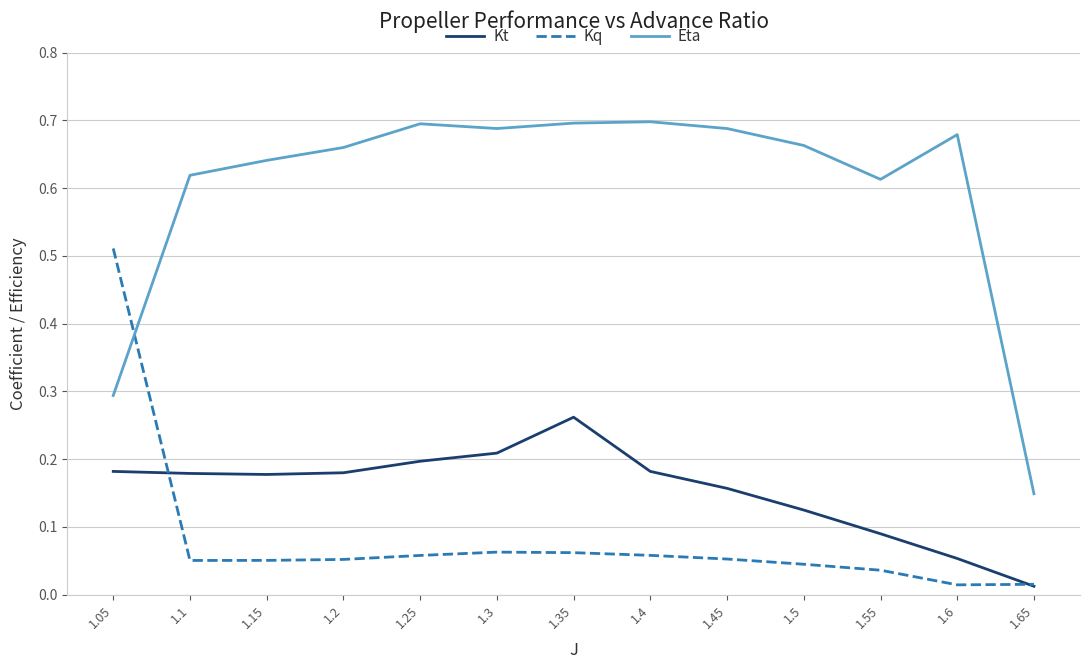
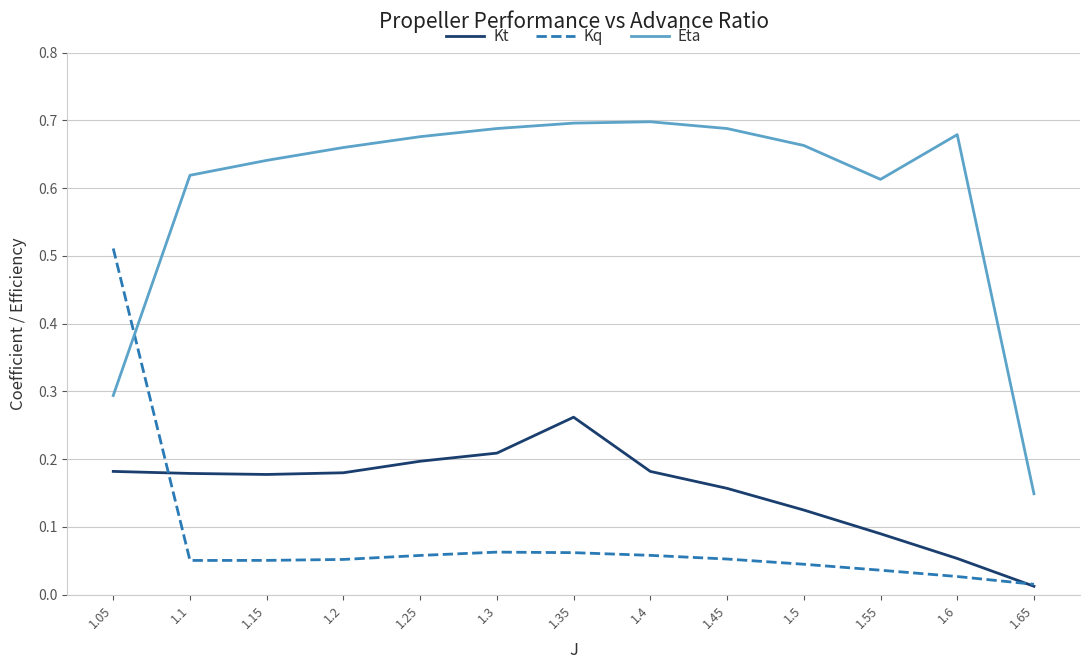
  {
    "Kt": {
      "1.05": 0.18,
      "1.1": 0.18,
      "1.15": 0.18,
      "1.2": 0.18,
      "1.25": 0.20,
      "1.3": 0.21,
      "1.35": 0.26,
      "1.4": 0.18,
      "1.45": 0.16,
      "1.5": 0.13,
      "1.55": 0.09,
      "1.6": 0.05
    },
    "Kq": {
      "1.05": 0.51,
      "1.1": 0.05,
      "1.15": 0.05,
      "1.2": 0.05,
      "1.25": 0.06,
      "1.3": 0.06,
      "1.35": 0.06,
      "1.4": 0.06,
      "1.45": 0.05,
      "1.5": 0.05,
      "1.55": 0.04,
-     "1.6": 0.01
+     "1.6": 0.03
    },
    "Eta": {
      "1.05": 0.29,
      "1.1": 0.62,
      "1.15": 0.64,
      "1.2": 0.66,
-     "1.25": 0.70,
+     "1.25": 0.68,
      "1.3": 0.69,
      "1.35": 0.70,
      "1.4": 0.70,
      "1.45": 0.69,
      "1.5": 0.66,
      "1.55": 0.61,
      "1.6": 0.68,
      "1.65": 0.15
    }
  }
